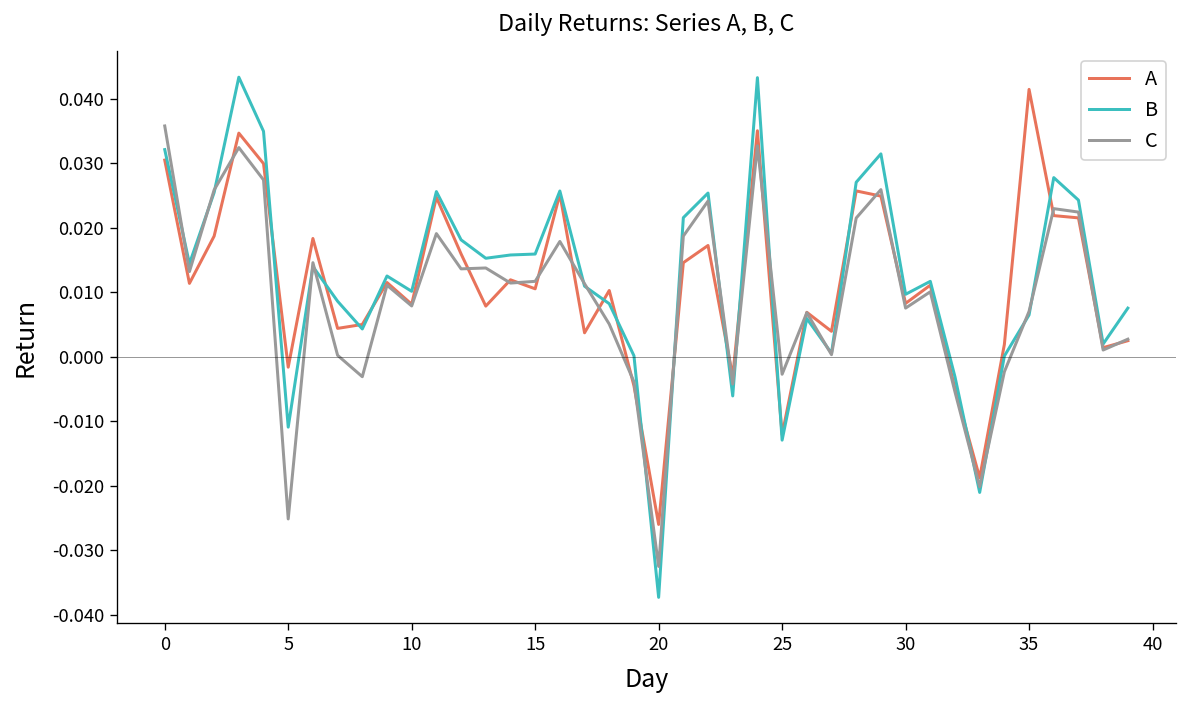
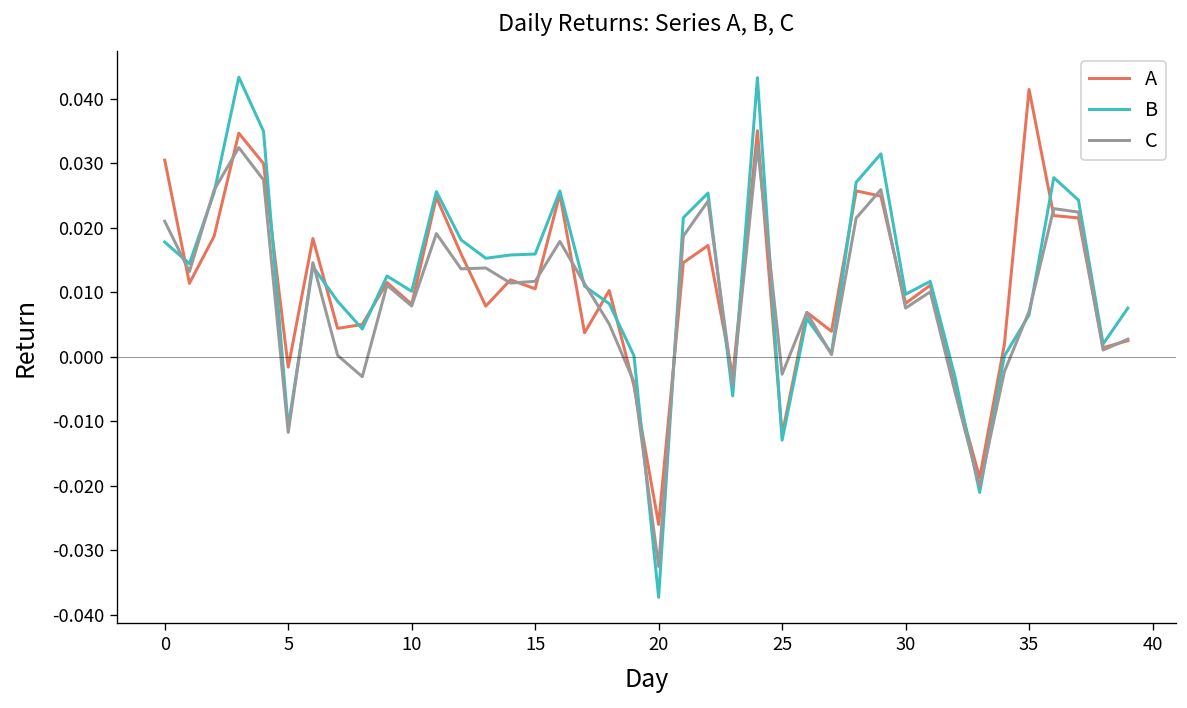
  {
    "A": {
      "0": 0.030,
      "5": -0.002,
      "15": 0.011,
      "20": -0.026,
      "25": -0.012,
      "30": 0.008,
      "35": 0.041
    },
    "B": {
-     "0": 0.032,
+     "0": 0.018,
      "5": -0.011,
      "10": 0.010,
      "15": 0.016,
      "20": -0.037,
      "25": -0.013,
      "30": 0.010,
      "35": 0.006
    },
    "C": {
-     "0": 0.036,
-     "5": -0.025,
+     "0": 0.021,
+     "5": -0.012,
      "15": 0.012,
      "20": -0.032,
      "25": -0.003,
      "30": 0.008,
      "35": 0.007
    }
  }
